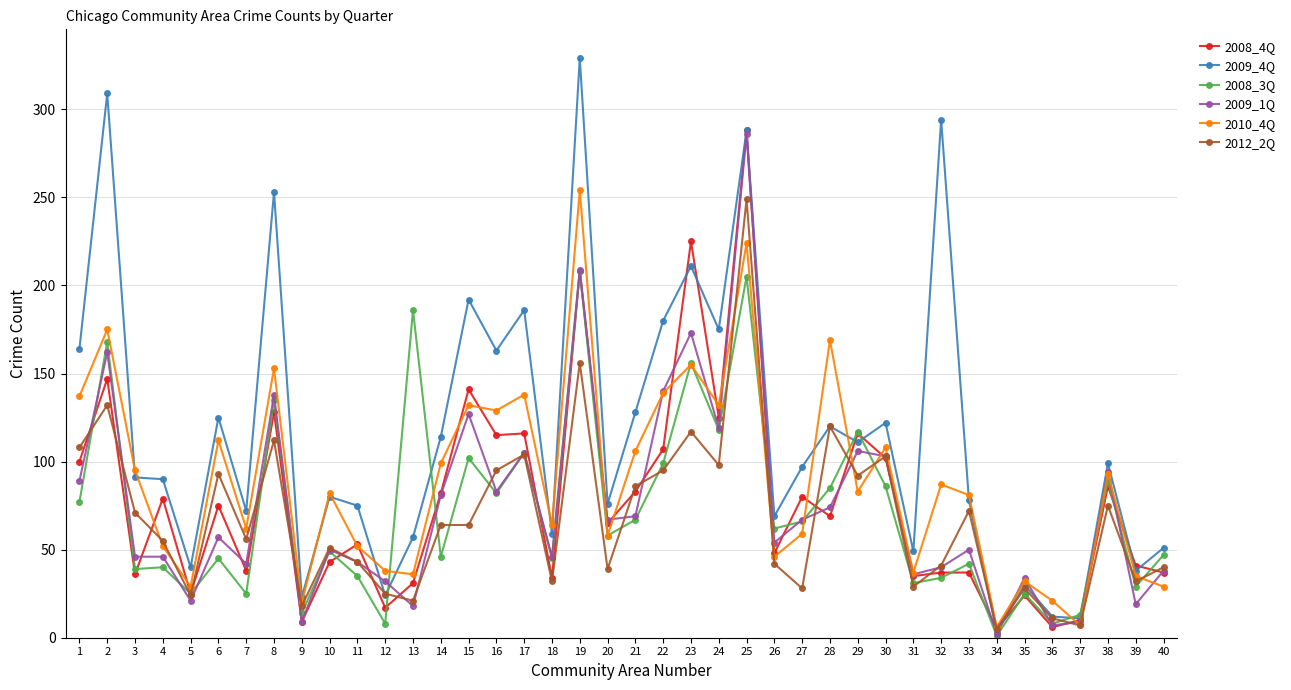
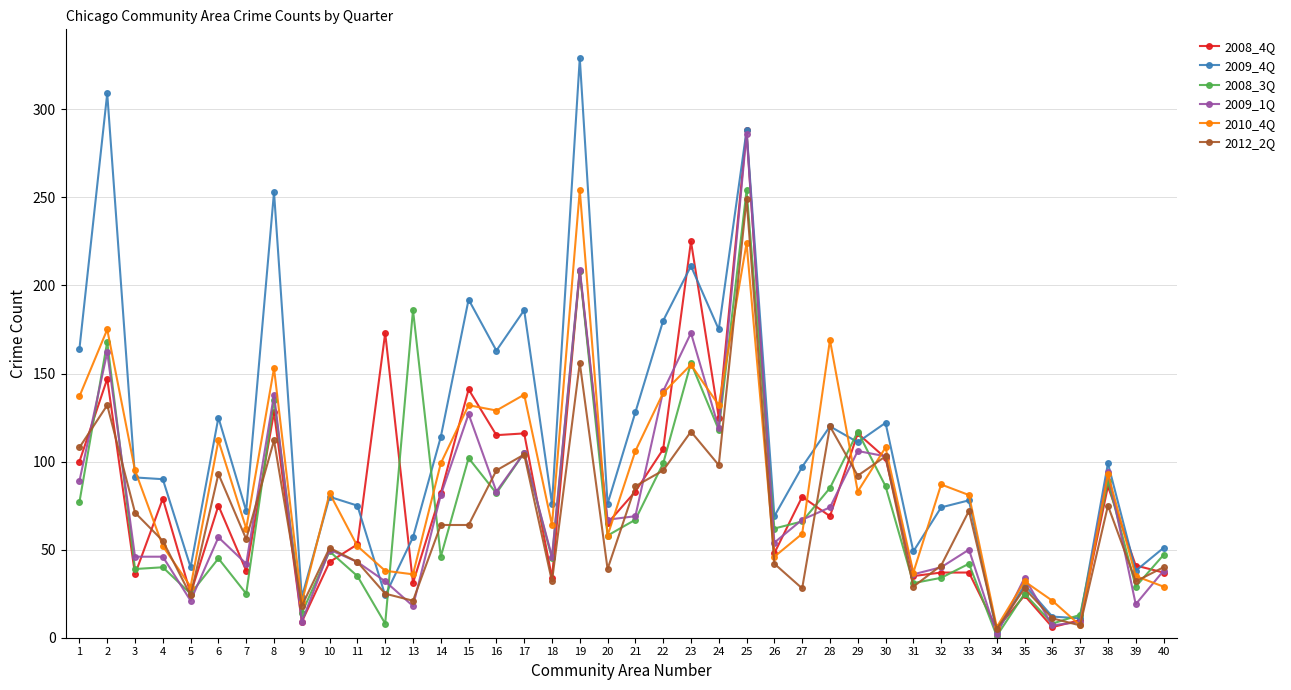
  {
    "2008_4Q": {
      "1": 100,
      "2": 147,
      "3": 36,
      "4": 79,
      "6": 75,
      "7": 38,
      "8": 128,
      "10": 43,
-     "12": 17,
+     "12": 173,
      "13": 31,
      "15": 141,
      "16": 115,
      "17": 116,
      "18": 34,
      "20": 65,
      "21": 83,
      "22": 107,
      "23": 225,
      "24": 125,
      "26": 48,
      "27": 80,
      "28": 69,
      "32": 37,
      "33": 37,
      "38": 86,
      "39": 41
    },
    "2009_4Q": {
      "1": 164,
      "2": 309,
      "3": 91,
      "4": 90,
      "5": 40,
      "6": 125,
      "7": 72,
      "8": 253,
      "9": 23,
      "10": 80,
      "11": 75,
      "13": 57,
      "14": 114,
      "15": 192,
      "16": 163,
      "17": 186,
-     "18": 59,
+     "18": 76,
      "19": 329,
      "20": 76,
      "21": 128,
      "22": 180,
      "23": 211,
      "24": 175,
      "26": 69,
      "27": 97,
      "29": 111,
      "30": 122,
      "31": 49,
-     "32": 294,
+     "32": 74,
      "33": 78,
      "35": 30,
      "38": 99,
      "39": 38,
      "40": 51
    },
    "2008_3Q": {
      "1": 77,
      "2": 168,
      "3": 39,
      "4": 40,
      "6": 45,
      "7": 25,
      "8": 135,
      "9": 14,
      "11": 35,
      "12": 8,
      "13": 186,
      "14": 46,
      "15": 102,
      "21": 67,
      "22": 99,
-     "25": 205,
+     "25": 254,
      "26": 62,
      "28": 85,
      "30": 86,
      "31": 31,
      "32": 34,
      "33": 42,
      "37": 13,
      "38": 89,
      "39": 29,
      "40": 47
    },
    "2009_1Q": {
      "1": 89,
      "2": 162,
      "3": 46,
      "4": 46,
      "5": 21,
      "6": 57,
      "7": 42,
      "8": 138,
      "12": 32,
      "13": 18,
      "15": 127,
      "20": 67,
      "21": 69,
      "23": 173,
      "25": 286,
      "26": 54,
      "28": 74,
      "29": 106,
      "33": 50,
      "35": 34,
      "39": 19
    },
    "2010_4Q": {
      "1": 137,
      "2": 175,
      "3": 95,
      "4": 52,
      "5": 29,
      "6": 112,
      "7": 62,
      "8": 153,
      "9": 20,
      "10": 82,
      "12": 38,
      "13": 36,
      "14": 99,
      "15": 132,
      "16": 129,
      "17": 138,
      "18": 64,
      "19": 254,
      "21": 106,
      "24": 132,
      "25": 224,
      "26": 46,
      "27": 59,
      "28": 169,
      "29": 83,
      "30": 108,
      "32": 87,
      "33": 81,
      "35": 32,
      "36": 21,
      "39": 35,
      "40": 29
    },
    "2012_2Q": {
      "1": 108,
      "2": 132,
      "3": 71,
      "4": 55,
      "6": 93,
      "7": 56,
      "8": 112,
      "9": 18,
      "13": 21,
      "14": 64,
      "15": 64,
      "16": 95,
      "18": 32,
      "19": 156,
      "20": 39,
      "21": 86,
      "22": 95,
      "23": 117,
      "24": 98,
      "25": 249,
      "26": 42,
      "27": 28,
      "29": 92,
      "31": 29,
      "33": 72,
      "35": 28,
      "38": 75,
      "39": 32,
      "40": 40
    }
  }
